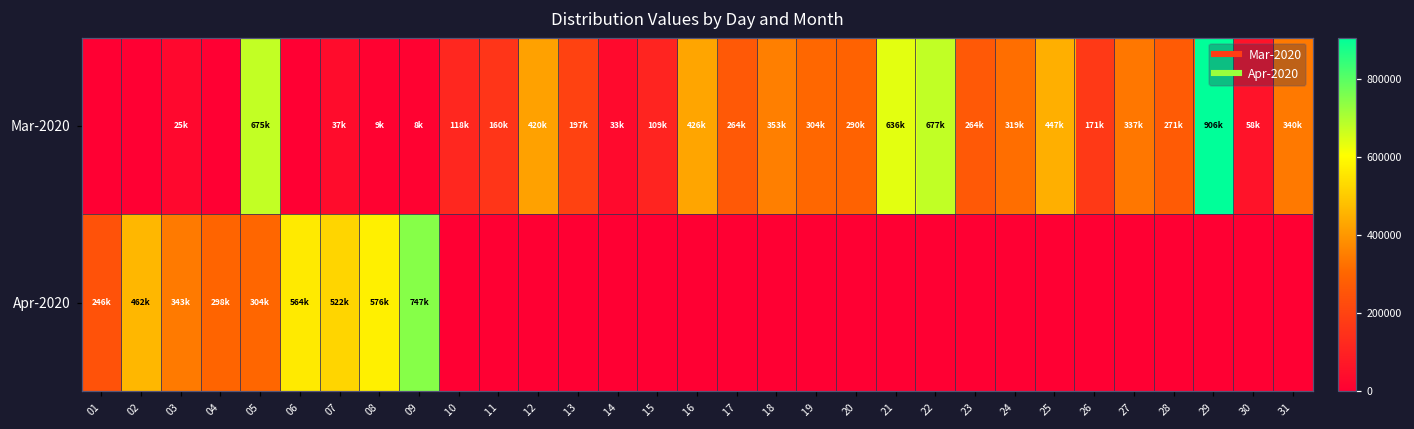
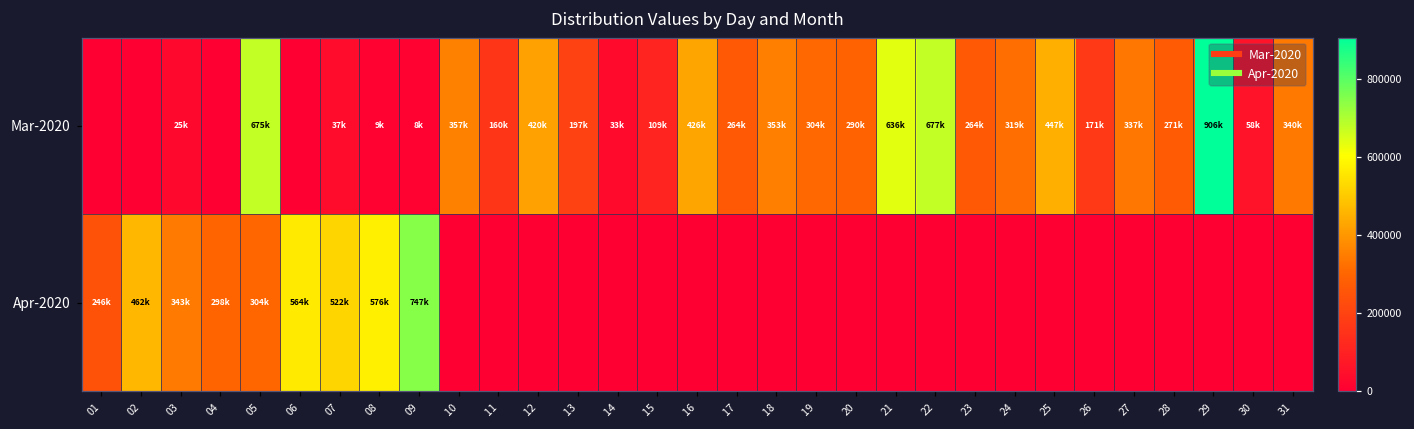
  {
    "Mar-2020": {
      "03": "25k",
      "05": "675k",
      "07": "37k",
      "08": "9k",
      "09": "8k",
-     "10": "118k",
+     "10": "357k",
      "11": "160k",
      "12": "420k",
      "13": "197k",
      "14": "33k",
      "15": "109k",
      "16": "426k",
      "17": "264k",
      "18": "353k",
      "19": "304k",
      "20": "290k",
      "21": "636k",
      "22": "677k",
      "23": "264k",
      "24": "319k",
      "25": "447k",
      "26": "171k",
      "27": "337k",
      "28": "271k",
      "29": "906k",
      "30": "58k",
      "31": "340k"
    },
    "Apr-2020": {
      "01": "246k",
      "02": "462k",
      "03": "343k",
      "04": "298k",
      "05": "304k",
      "06": "564k",
      "07": "522k",
      "08": "576k",
      "09": "747k"
    }
  }
